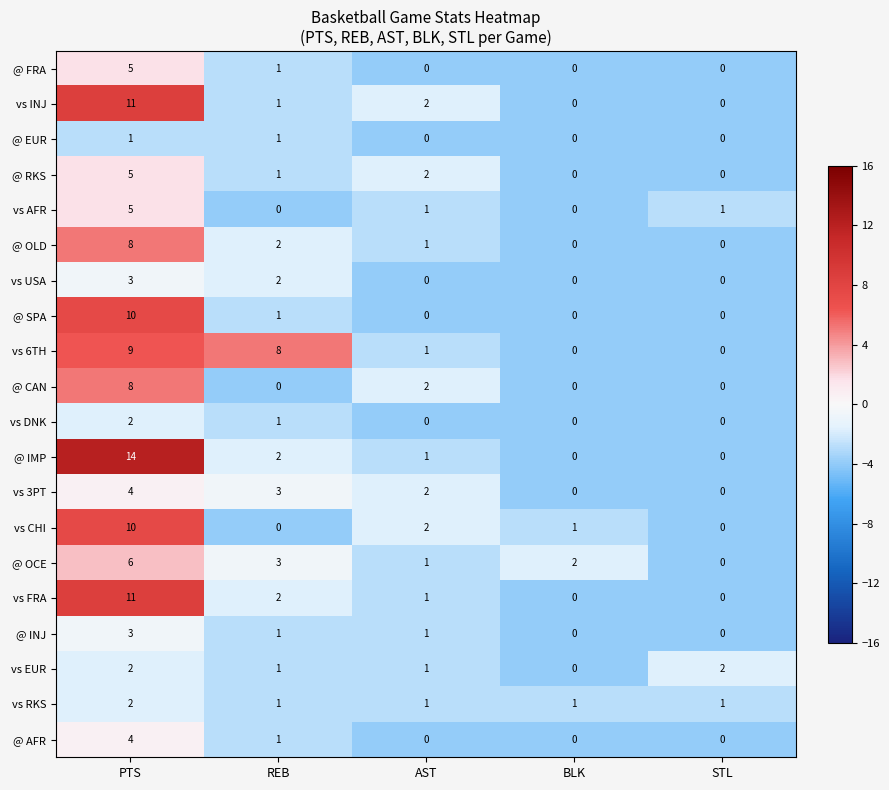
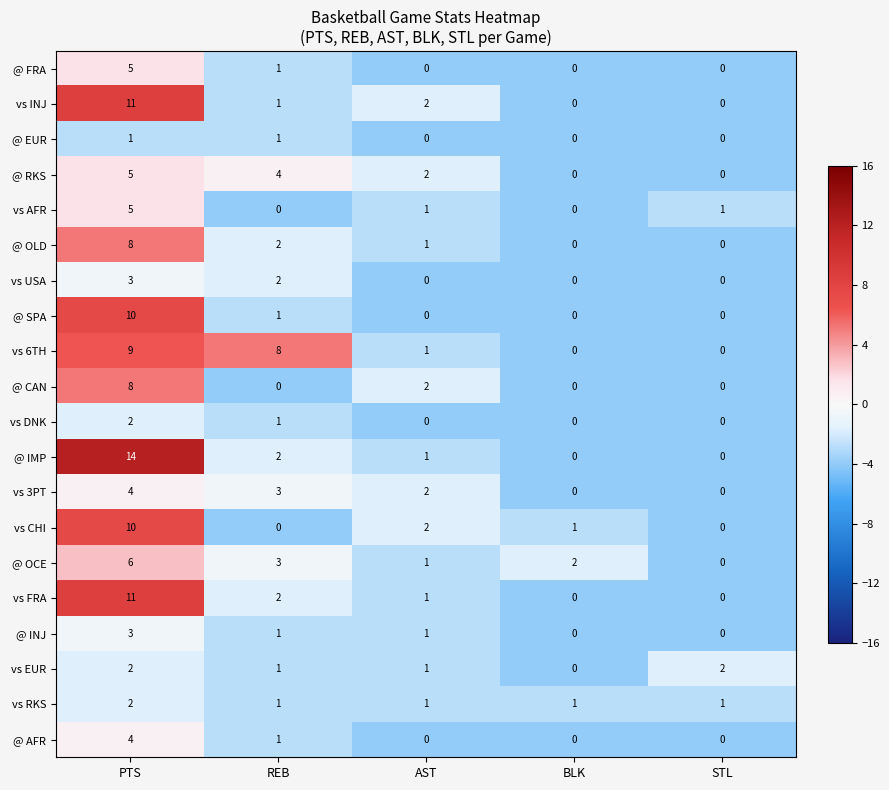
  {
    "@ FRA": {
      "PTS": 5,
      "REB": 1,
      "AST": 0,
      "BLK": 0,
      "STL": 0
    },
    "vs INJ": {
      "PTS": 11,
      "REB": 1,
      "AST": 2,
      "BLK": 0,
      "STL": 0
    },
    "@ EUR": {
      "PTS": 1,
      "REB": 1,
      "AST": 0,
      "BLK": 0,
      "STL": 0
    },
    "@ RKS": {
      "PTS": 5,
-     "REB": 1,
+     "REB": 4,
      "AST": 2,
      "BLK": 0,
      "STL": 0
    },
    "vs AFR": {
      "PTS": 5,
      "REB": 0,
      "AST": 1,
      "BLK": 0,
      "STL": 1
    },
    "@ OLD": {
      "PTS": 8,
      "REB": 2,
      "AST": 1,
      "BLK": 0,
      "STL": 0
    },
    "vs USA": {
      "PTS": 3,
      "REB": 2,
      "AST": 0,
      "BLK": 0,
      "STL": 0
    },
    "@ SPA": {
      "PTS": 10,
      "REB": 1,
      "AST": 0,
      "BLK": 0,
      "STL": 0
    },
    "vs 6TH": {
      "PTS": 9,
      "REB": 8,
      "AST": 1,
      "BLK": 0,
      "STL": 0
    },
    "@ CAN": {
      "PTS": 8,
      "REB": 0,
      "AST": 2,
      "BLK": 0,
      "STL": 0
    },
    "vs DNK": {
      "PTS": 2,
      "REB": 1,
      "AST": 0,
      "BLK": 0,
      "STL": 0
    },
    "@ IMP": {
      "PTS": 14,
      "REB": 2,
      "AST": 1,
      "BLK": 0,
      "STL": 0
    },
    "vs 3PT": {
      "PTS": 4,
      "REB": 3,
      "AST": 2,
      "BLK": 0,
      "STL": 0
    },
    "vs CHI": {
      "PTS": 10,
      "REB": 0,
      "AST": 2,
      "BLK": 1,
      "STL": 0
    },
    "@ OCE": {
      "PTS": 6,
      "REB": 3,
      "AST": 1,
      "BLK": 2,
      "STL": 0
    },
    "vs FRA": {
      "PTS": 11,
      "REB": 2,
      "AST": 1,
      "BLK": 0,
      "STL": 0
    },
    "@ INJ": {
      "PTS": 3,
      "REB": 1,
      "AST": 1,
      "BLK": 0,
      "STL": 0
    },
    "vs EUR": {
      "PTS": 2,
      "REB": 1,
      "AST": 1,
      "BLK": 0,
      "STL": 2
    },
    "vs RKS": {
      "PTS": 2,
      "REB": 1,
      "AST": 1,
      "BLK": 1,
      "STL": 1
    },
    "@ AFR": {
      "PTS": 4,
      "REB": 1,
      "AST": 0,
      "BLK": 0,
      "STL": 0
    }
  }
